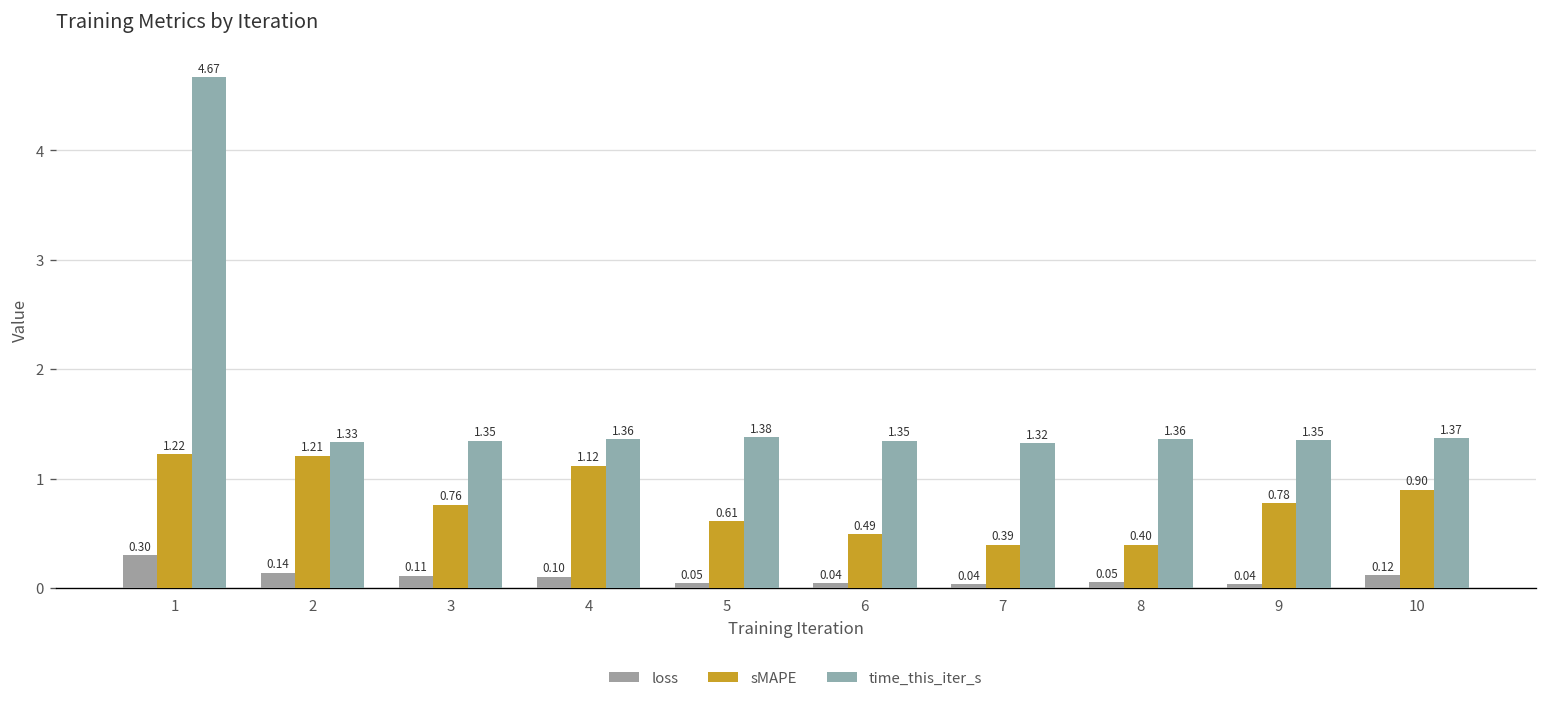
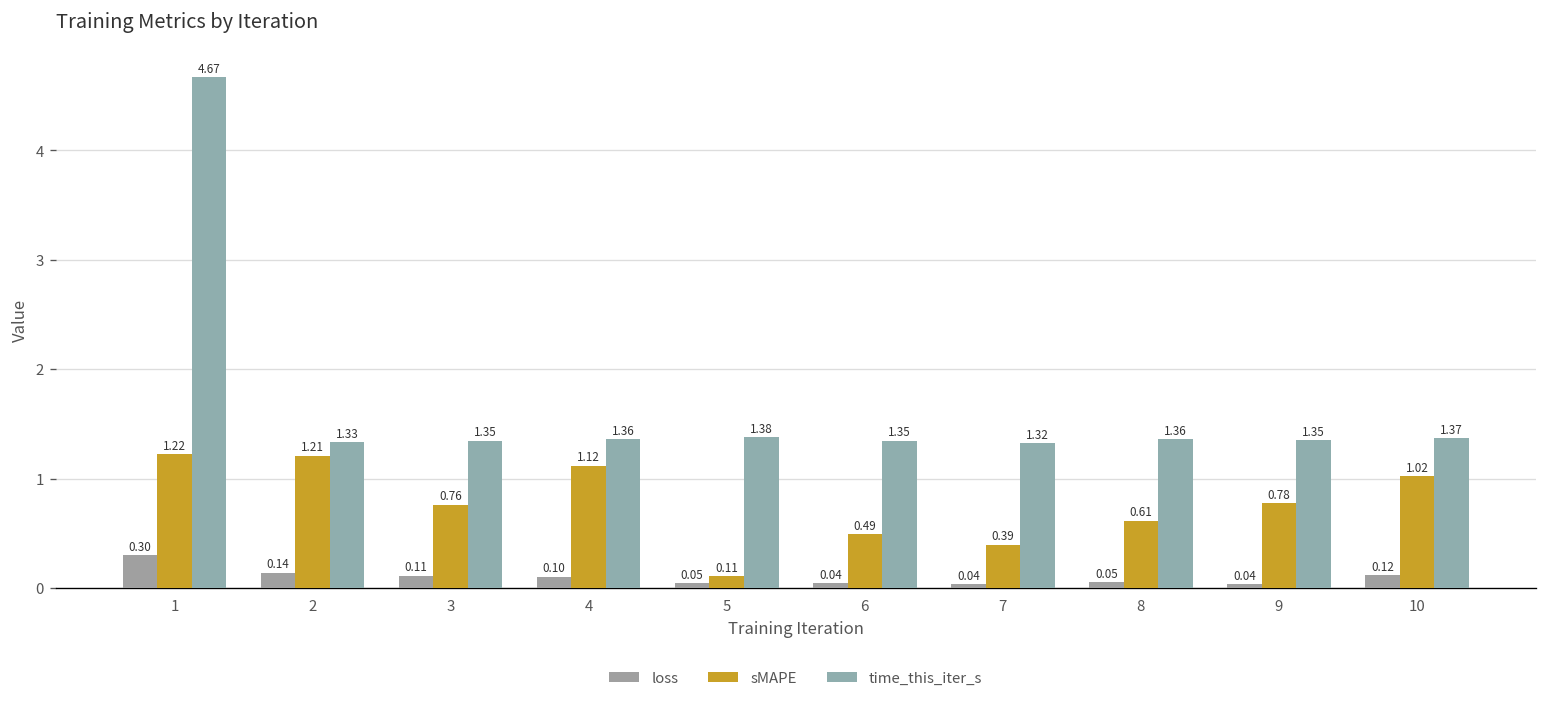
  {
    "sMAPE": {
      "1": 1.22,
      "2": 1.21,
      "3": 0.76,
      "4": 1.12,
-     "5": 0.61,
+     "5": 0.11,
      "6": 0.49,
      "7": 0.39,
-     "8": 0.40,
+     "8": 0.61,
      "9": 0.78,
-     "10": 0.90
+     "10": 1.02
    }
  }
